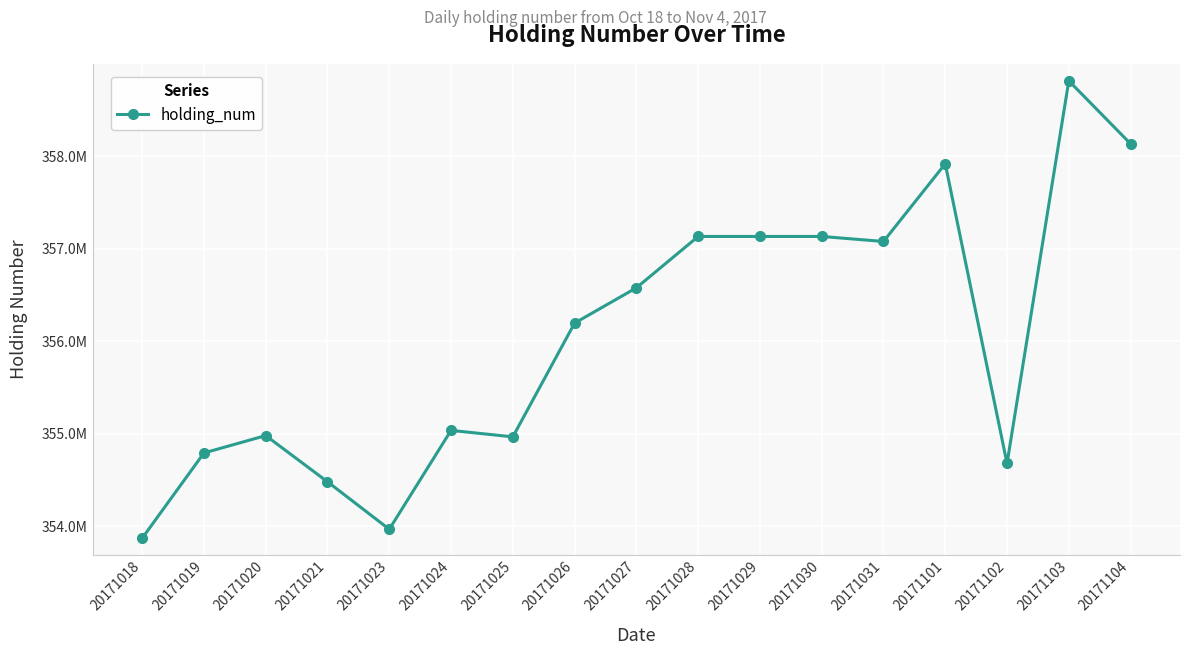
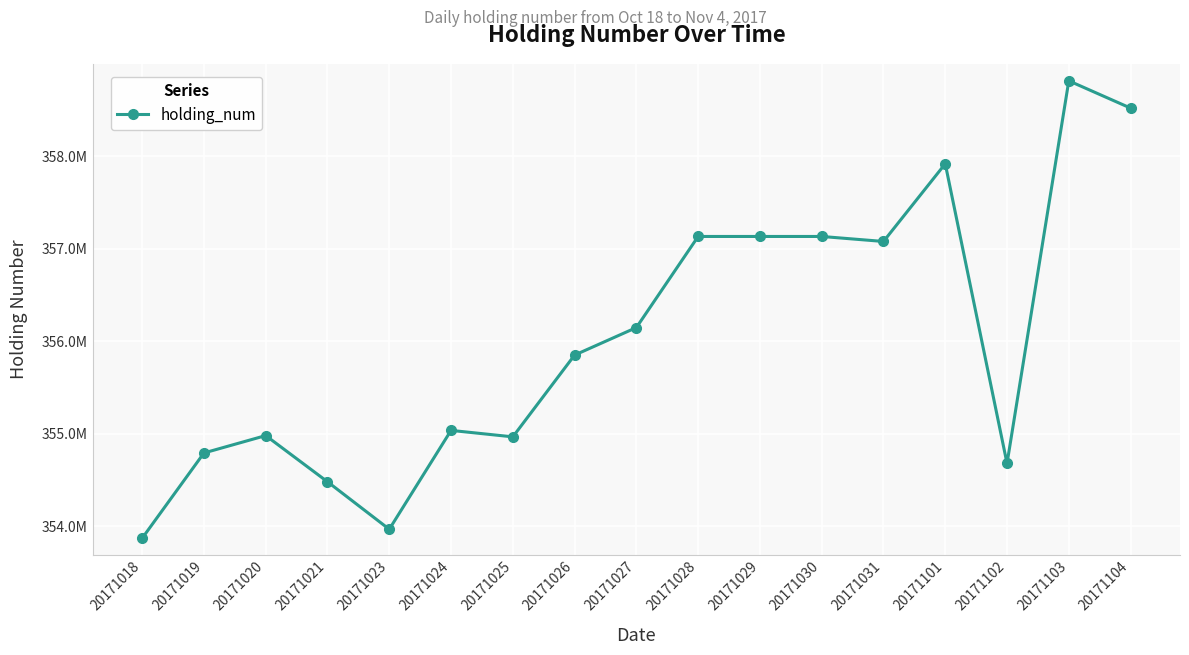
  {
    "20171018": 353900000,
    "20171019": 354800000,
    "20171020": 355000000,
    "20171021": 354500000,
    "20171023": 354000000,
    "20171024": 355000000,
    "20171025": 355000000,
-   "20171026": 356200000,
-   "20171027": 356600000,
+   "20171026": 355900000,
+   "20171027": 356100000,
    "20171028": 357100000,
    "20171029": 357100000,
    "20171030": 357100000,
    "20171031": 357100000,
    "20171101": 357900000,
    "20171102": 354700000,
    "20171103": 358800000,
-   "20171104": 358100000
+   "20171104": 358500000
  }
